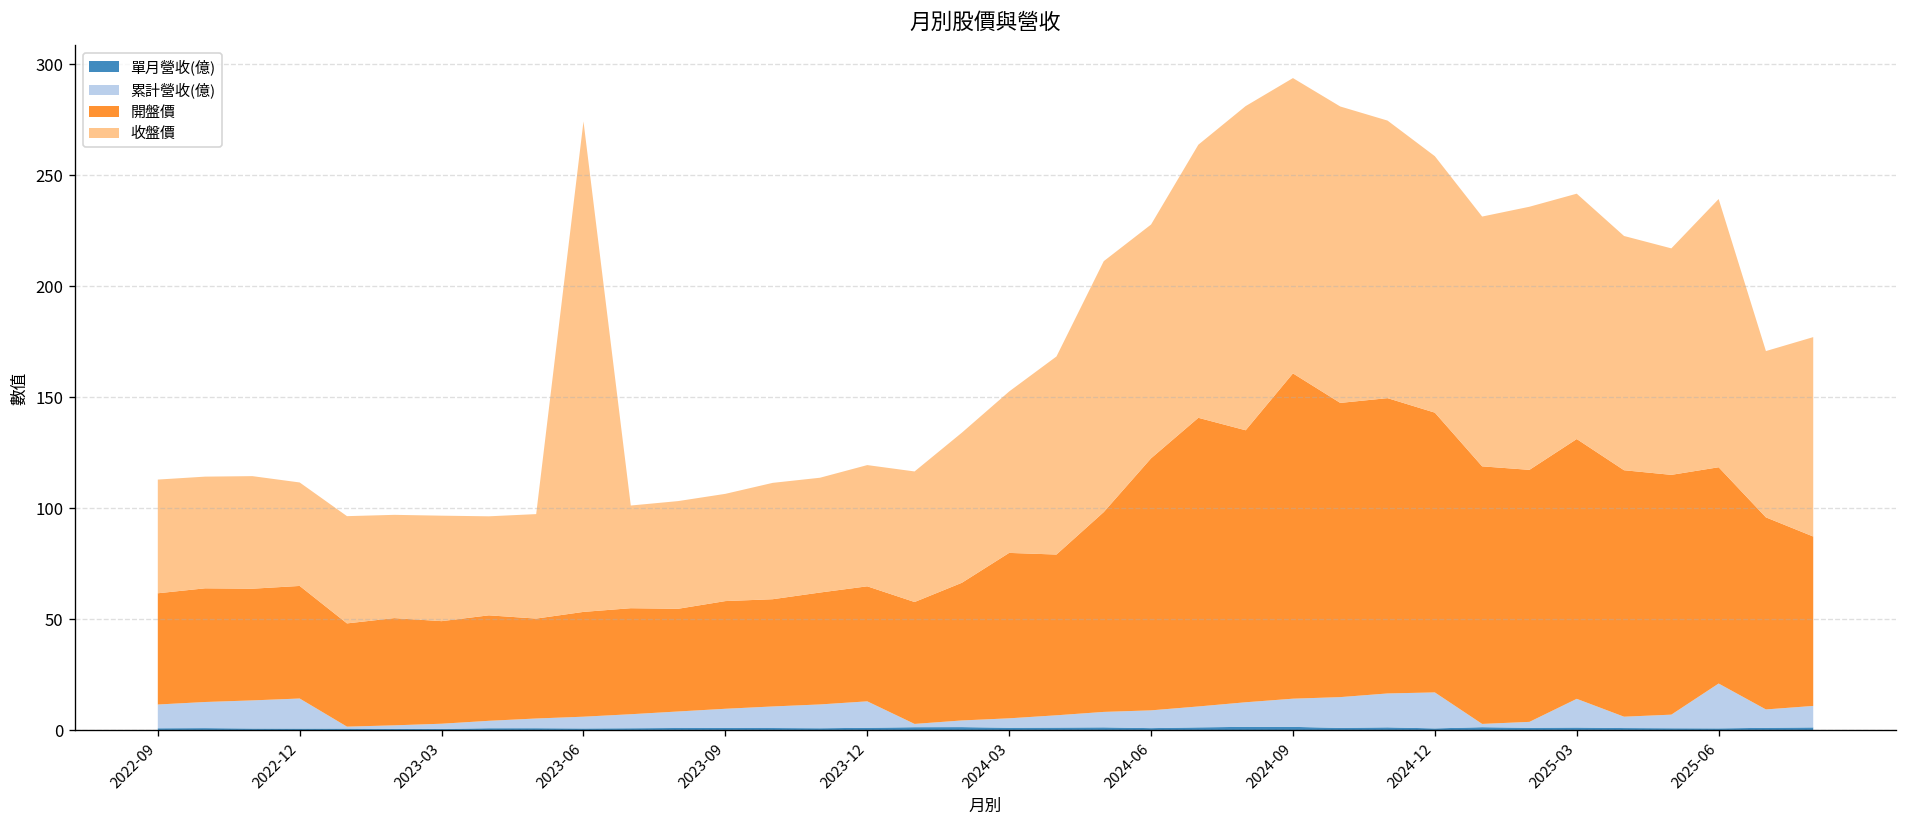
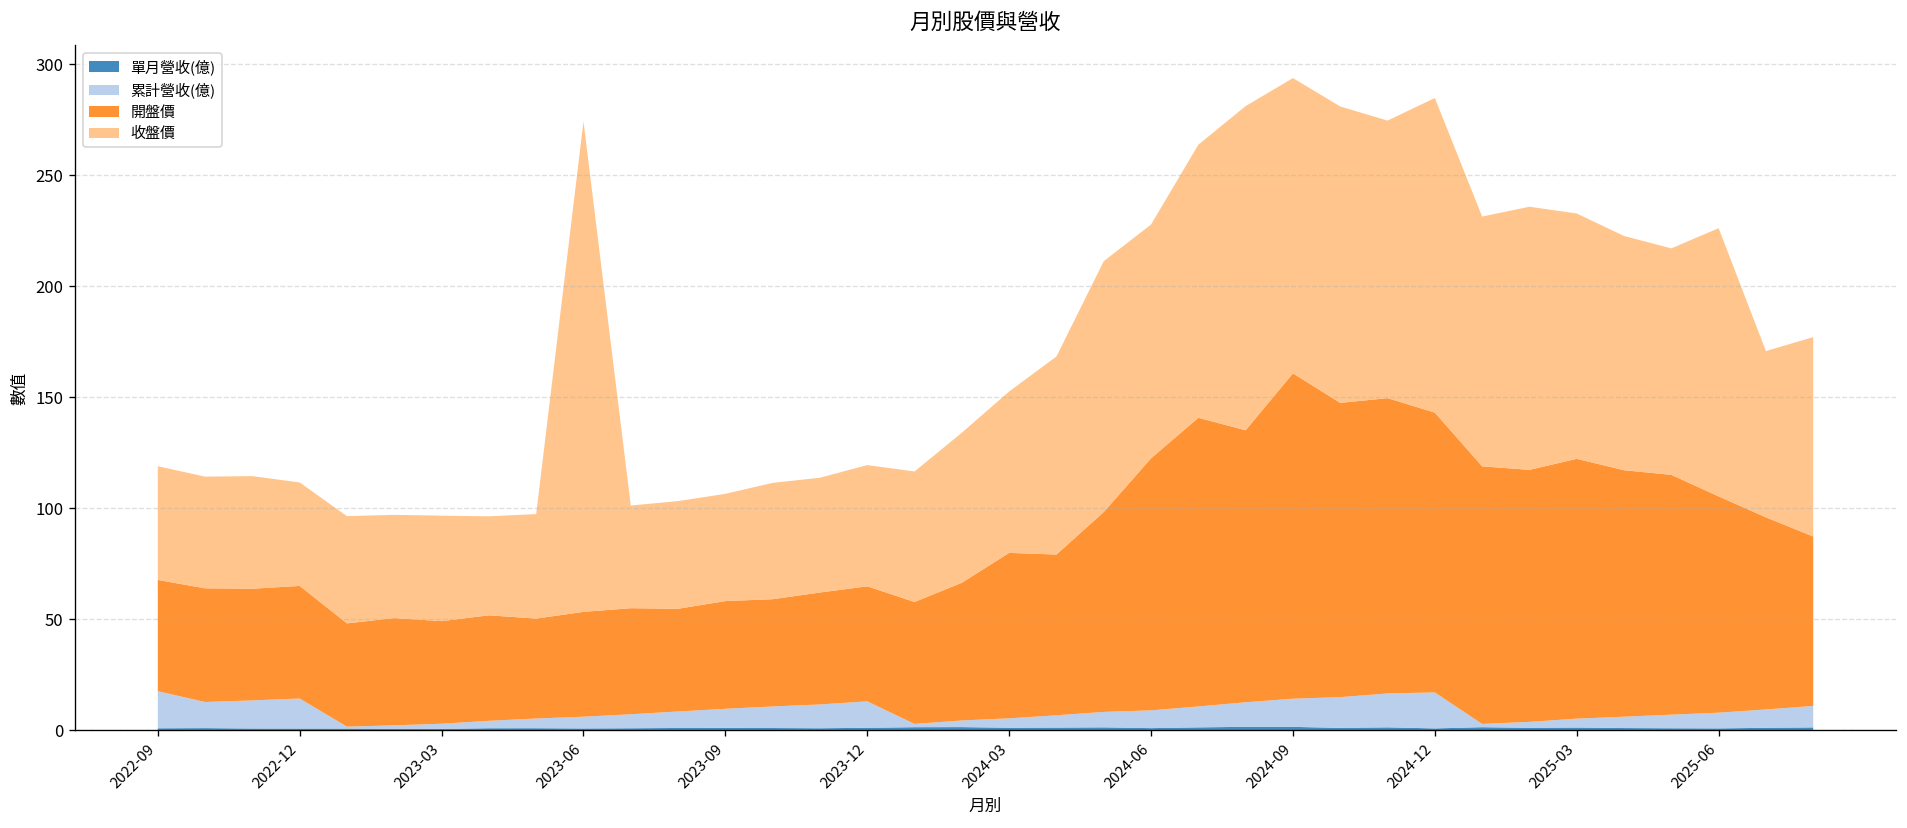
  {
    "單月營收(億)": {
      "2024-09": 2
    },
    "累計營收(億)": {
-     "2022-09": 11,
+     "2022-09": 17,
      "2022-12": 14,
      "2023-03": 2,
      "2023-06": 5,
      "2023-09": 9,
      "2023-12": 12,
      "2024-03": 4,
      "2024-06": 8,
      "2024-09": 13,
      "2024-12": 16,
-     "2025-03": 13,
-     "2025-06": 20
+     "2025-03": 4,
+     "2025-06": 7
    },
    "開盤價": {
      "2022-09": 50,
      "2022-12": 51,
      "2023-03": 46,
      "2023-06": 47,
      "2023-09": 49,
      "2023-12": 52,
      "2024-03": 75,
      "2024-06": 114,
      "2024-09": 147,
      "2024-12": 126,
      "2025-03": 117,
      "2025-06": 97
    },
    "收盤價": {
      "2022-09": 51,
      "2022-12": 47,
      "2023-03": 48,
      "2023-06": 221,
      "2023-09": 48,
      "2023-12": 55,
      "2024-03": 73,
      "2024-06": 105,
      "2024-09": 133,
-     "2024-12": 116,
+     "2024-12": 142,
      "2025-03": 111,
      "2025-06": 121
    }
  }
